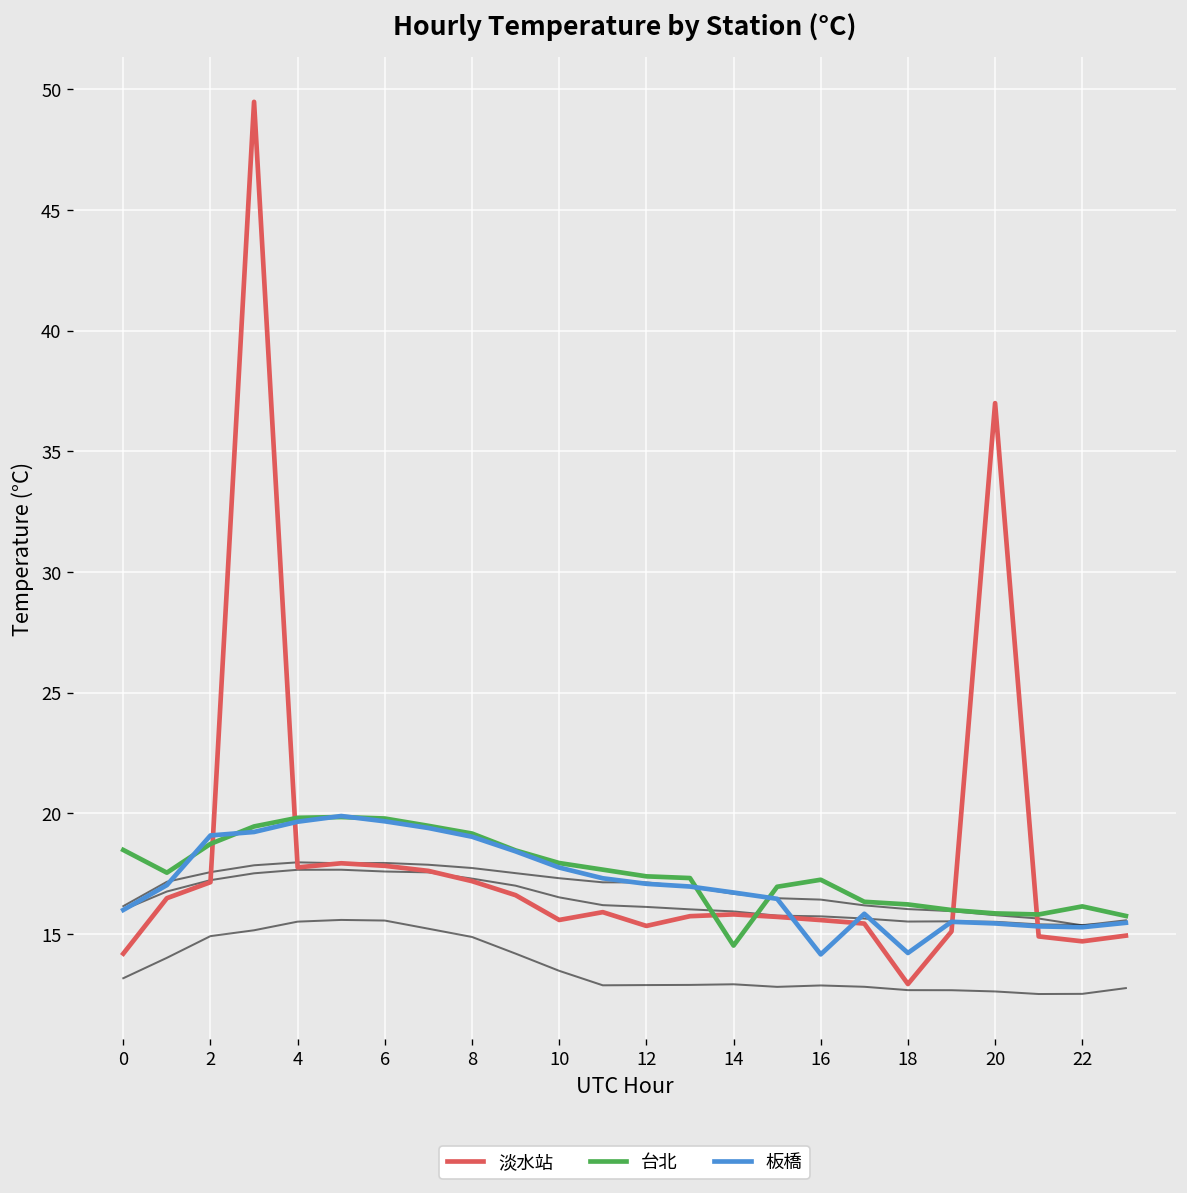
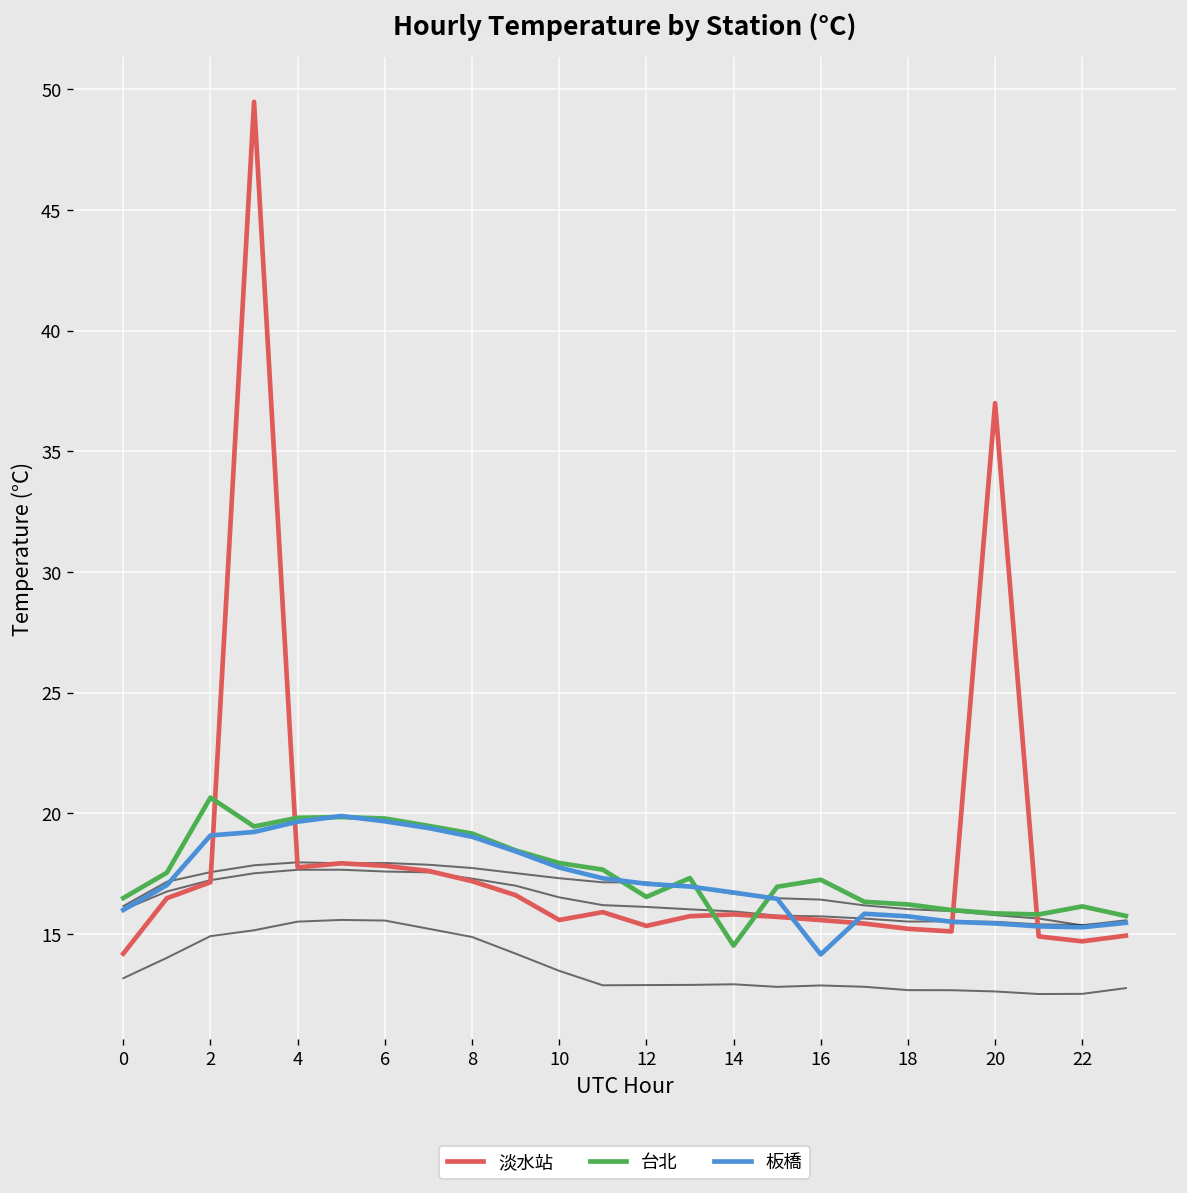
  {
    "淡水站": {
      "0": 14.2,
      "10": 15.6,
      "12": 15.3,
      "16": 15.6,
-     "18": 12.9,
+     "18": 15.2,
      "20": 37.0,
      "22": 14.7
    },
    "台北": {
-     "0": 18.5,
-     "2": 18.7,
+     "0": 16.5,
+     "2": 20.7,
      "4": 19.8,
      "8": 19.2,
      "10": 17.9,
-     "12": 17.4,
+     "12": 16.5,
      "14": 14.5,
      "16": 17.2,
      "18": 16.2,
      "22": 16.1
    },
    "板橋": {
      "2": 19.1,
      "4": 19.7,
      "8": 19.0,
      "10": 17.8,
      "16": 14.2,
-     "18": 14.2
+     "18": 15.7
    }
  }
